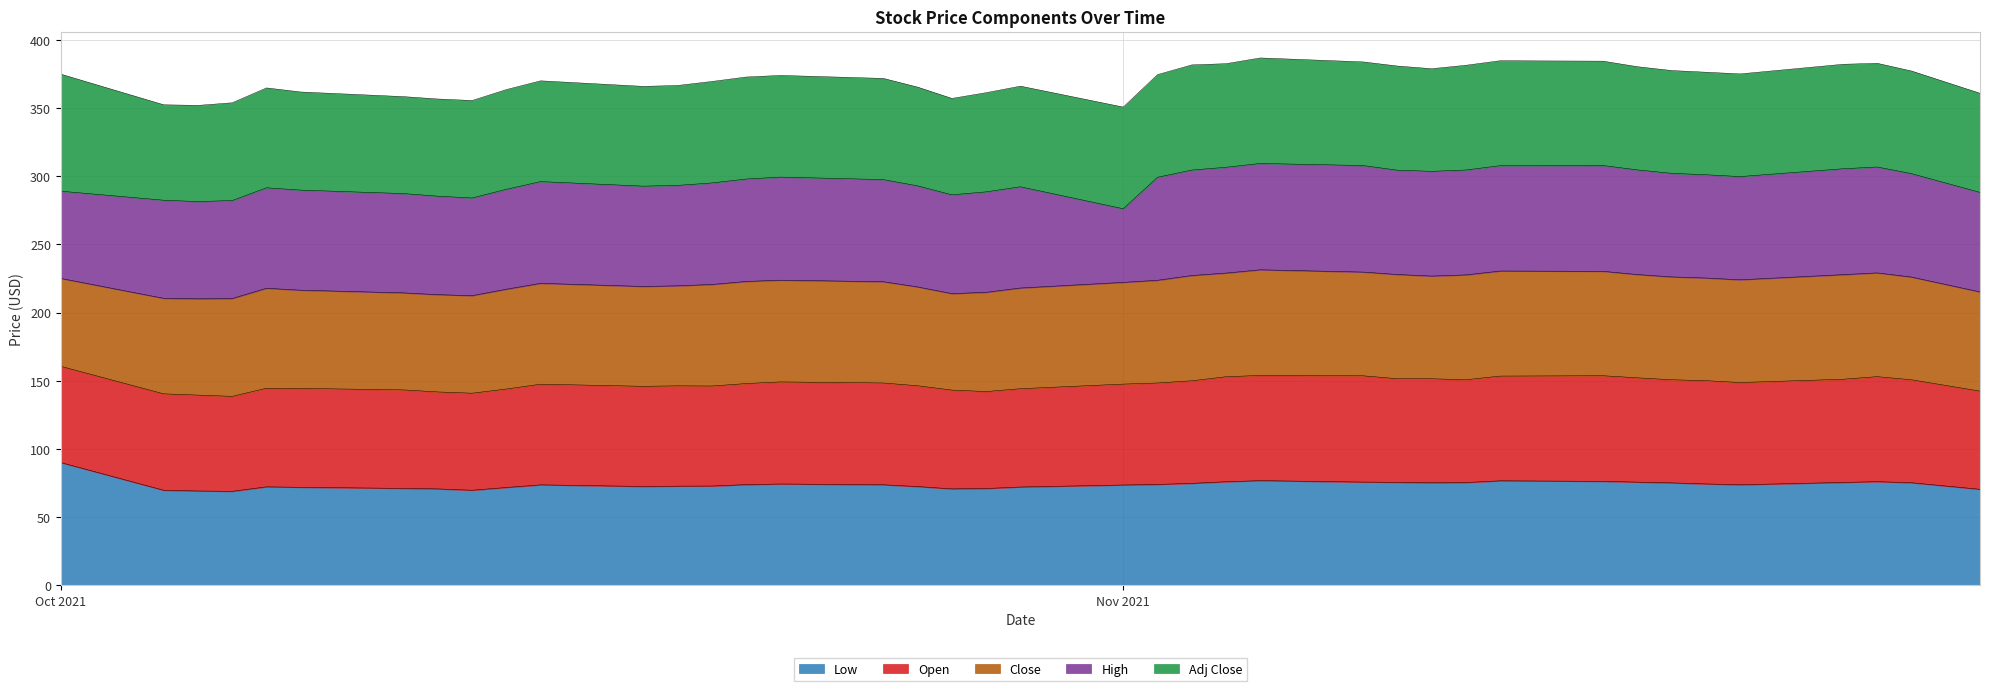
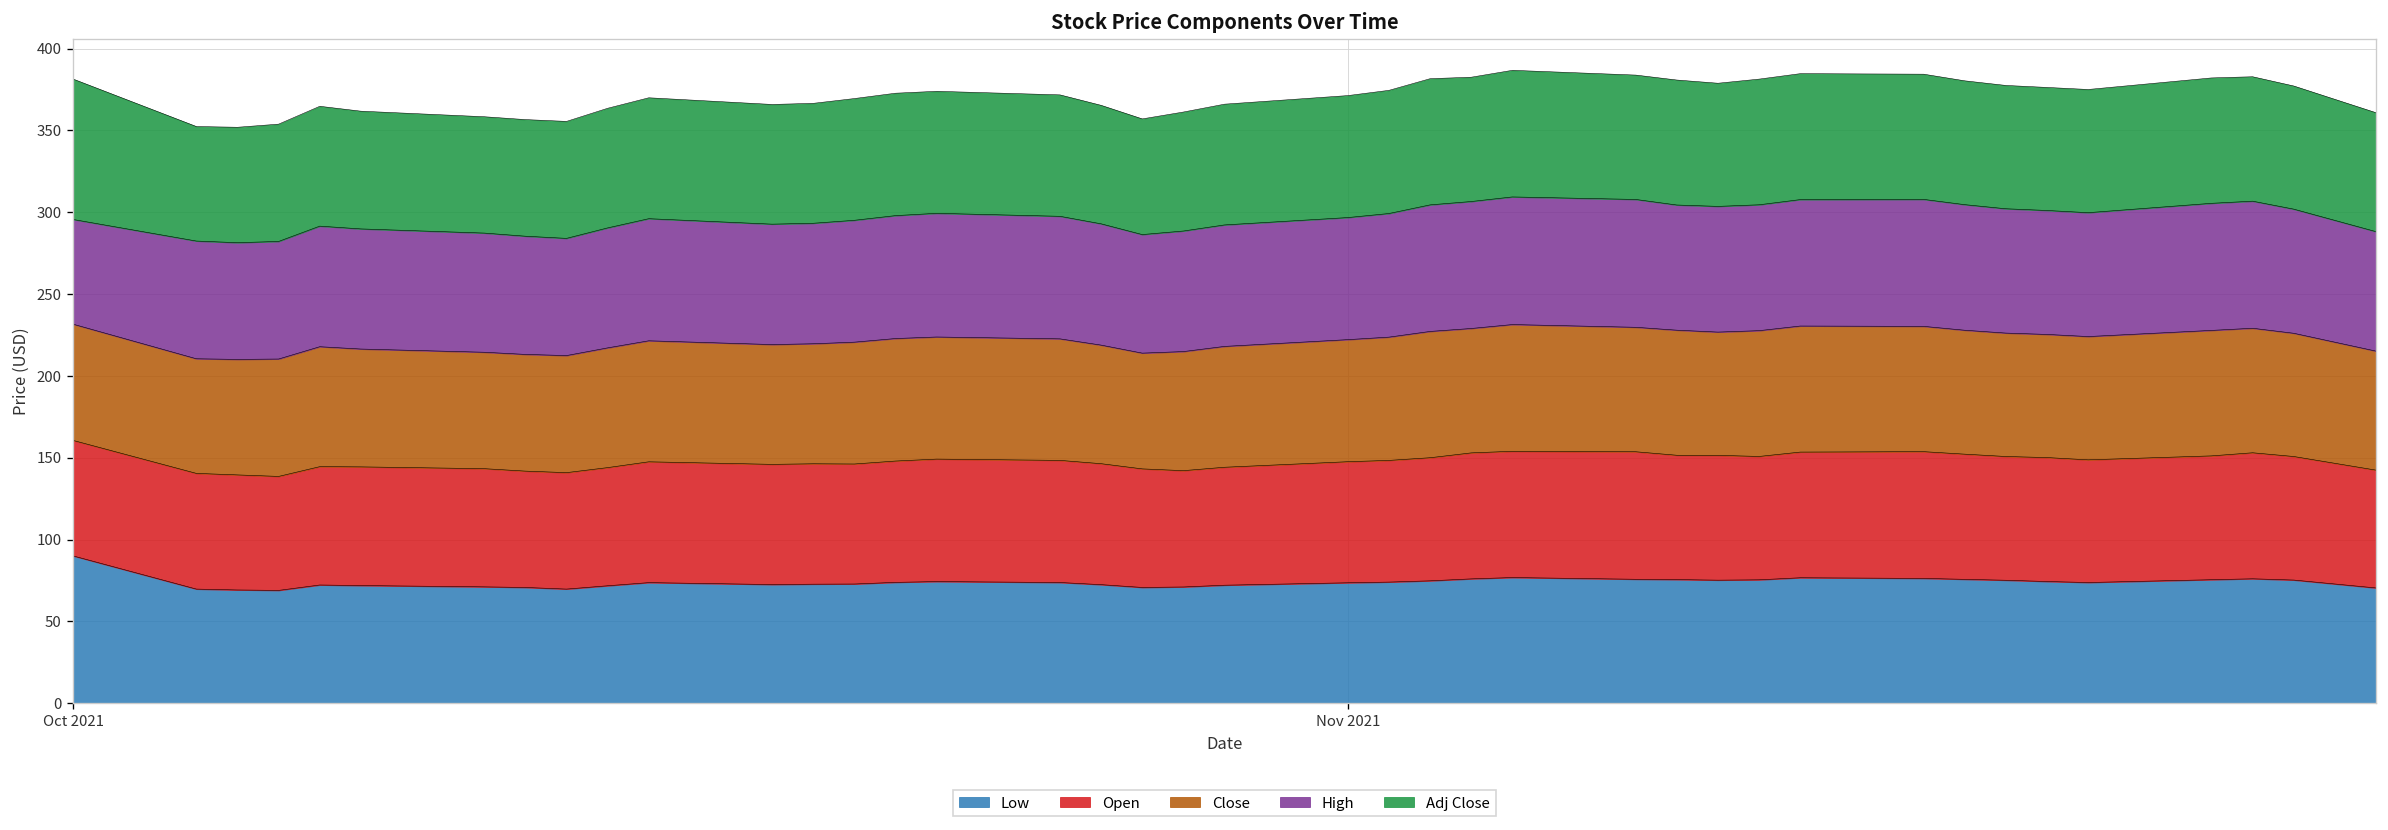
  {
    "Low": {
      "Oct 2021": 90,
      "Nov 2021": 74
    },
    "Open": {
      "Oct 2021": 71,
      "Nov 2021": 74
    },
    "Close": {
-     "Oct 2021": 64,
+     "Oct 2021": 71,
      "Nov 2021": 75
    },
    "High": {
      "Oct 2021": 64,
-     "Nov 2021": 54
+     "Nov 2021": 75
    },
    "Adj Close": {
      "Oct 2021": 86,
      "Nov 2021": 75
    }
  }
